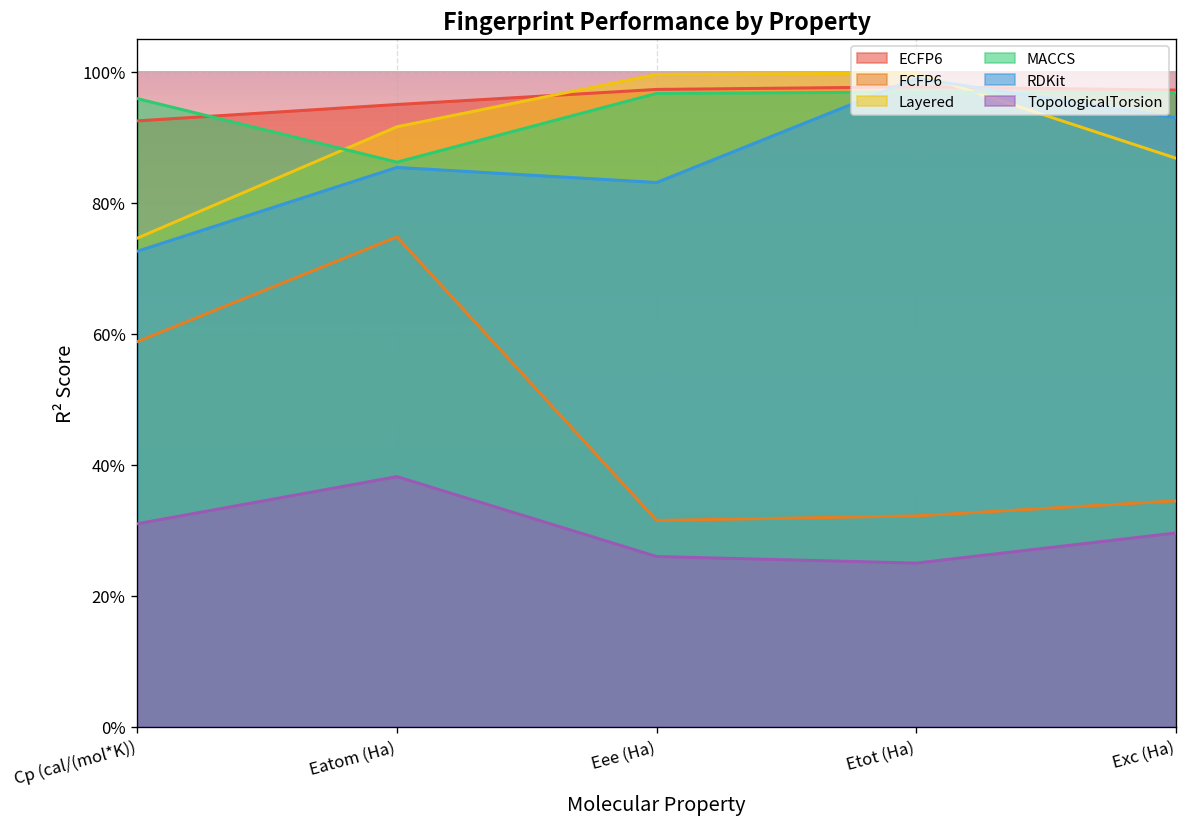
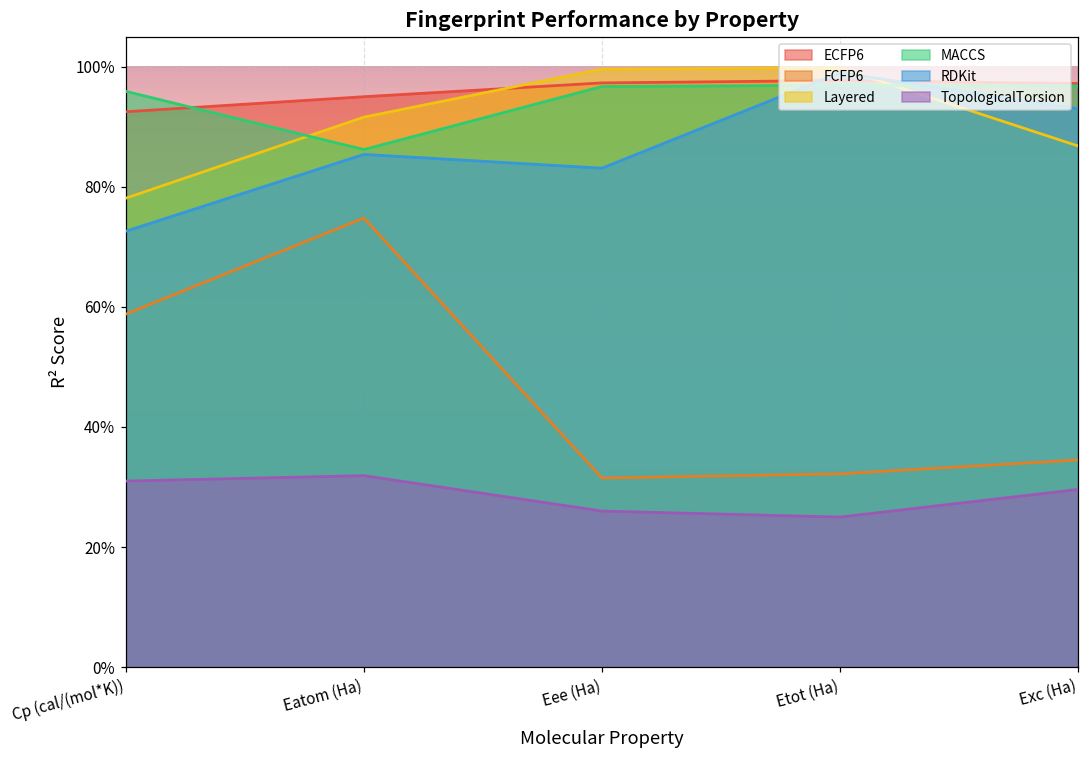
  {
    "Layered": {
-     "Cp (cal/(mol*K))": "75%",
+     "Cp (cal/(mol*K))": "78%",
      "Eatom (Ha)": "92%",
      "Eee (Ha)": "100%",
      "Exc (Ha)": "87%"
    },
    "MACCS": {
      "Cp (cal/(mol*K))": "96%",
      "Eatom (Ha)": "86%",
      "Eee (Ha)": "97%"
    },
    "RDKit": {
      "Cp (cal/(mol*K))": "73%",
      "Eatom (Ha)": "85%",
      "Eee (Ha)": "83%",
      "Exc (Ha)": "93%"
    },
    "TopologicalTorsion": {
      "Cp (cal/(mol*K))": "31%",
-     "Eatom (Ha)": "38%",
+     "Eatom (Ha)": "32%",
      "Eee (Ha)": "26%",
      "Etot (Ha)": "25%",
      "Exc (Ha)": "30%"
    }
  }
